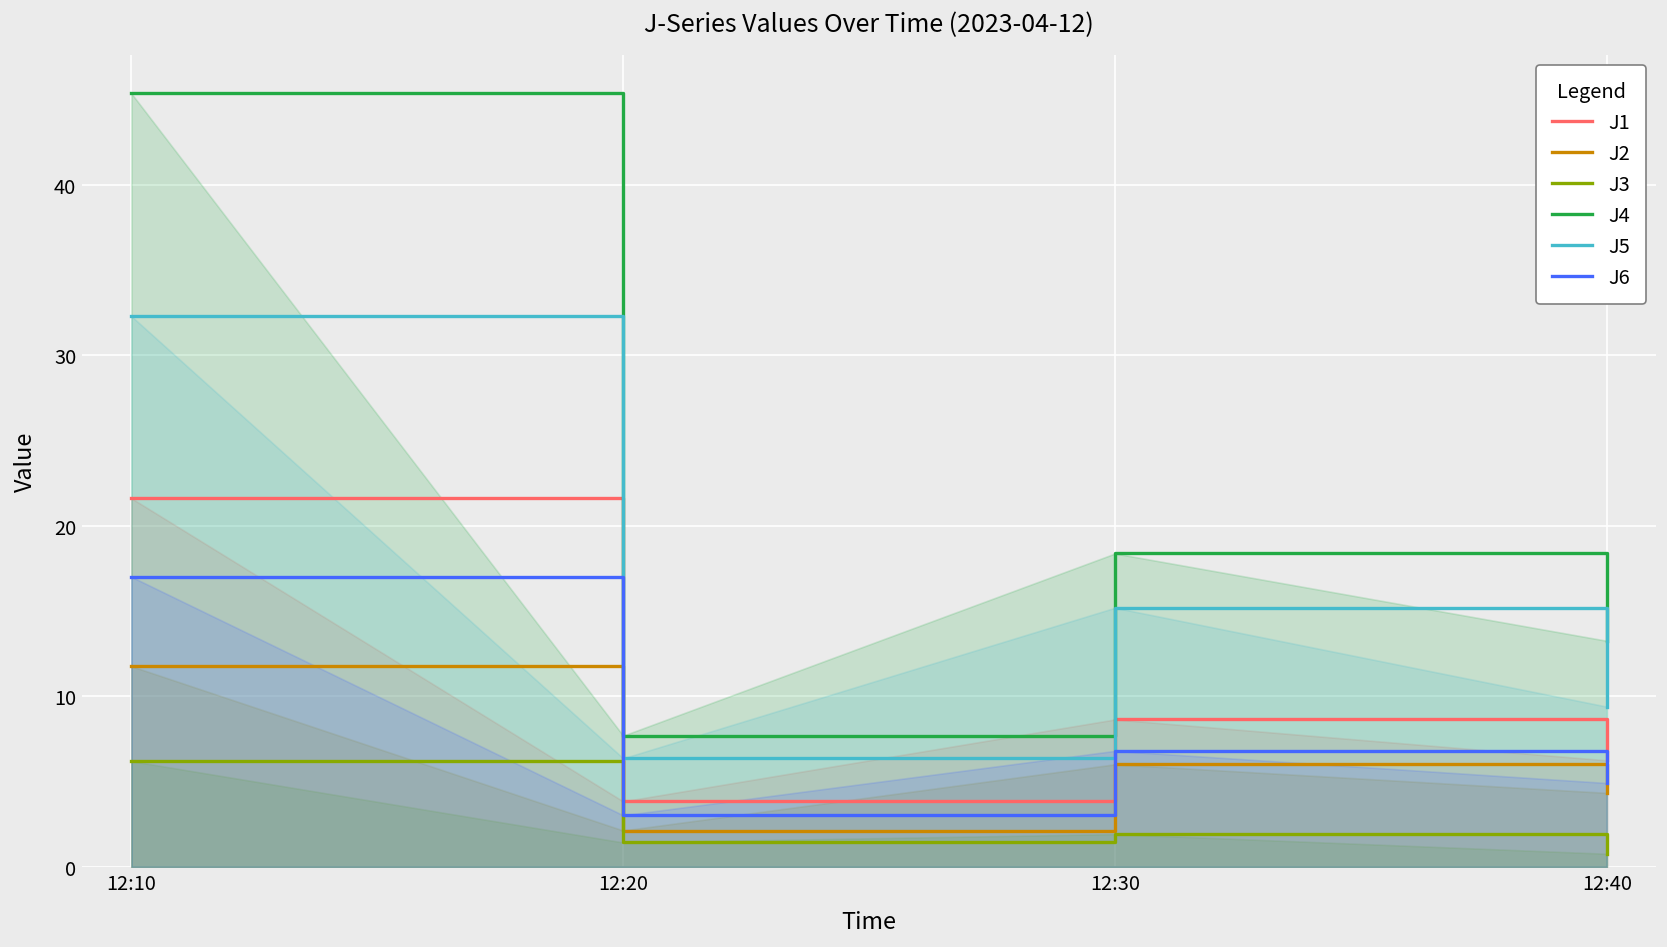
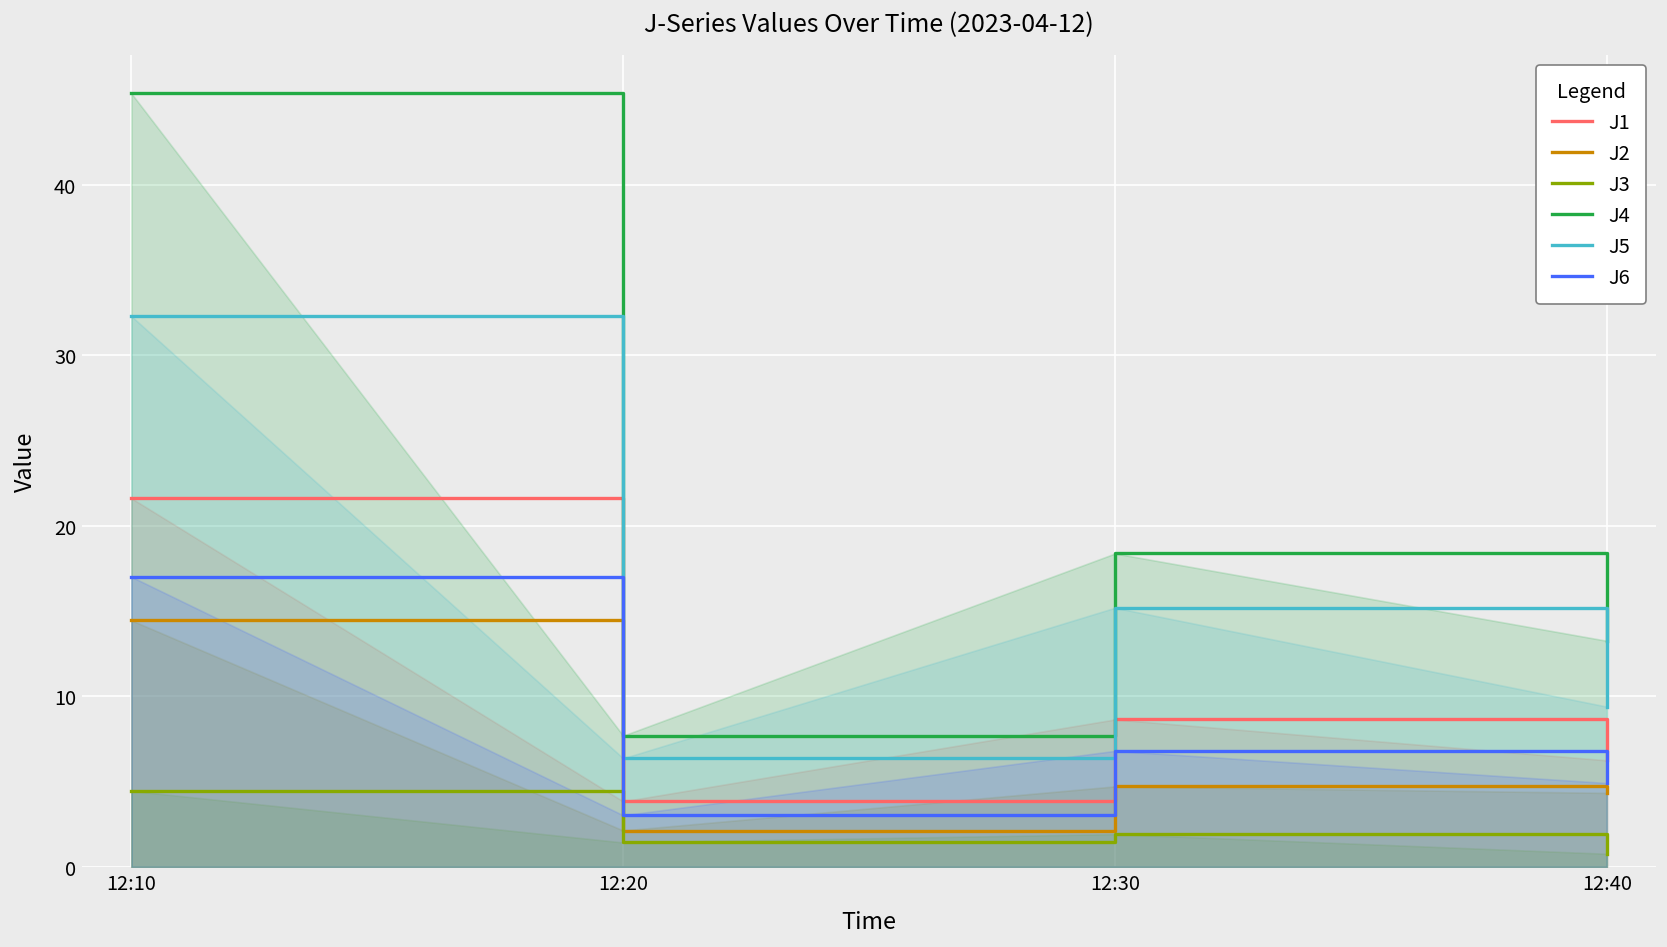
  {
    "J1": {
      "12:10": 21.6,
      "12:20": 3.8,
      "12:30": 8.6,
      "12:40": 6.3
    },
    "J2": {
-     "12:10": 11.8,
+     "12:10": 14.5,
      "12:20": 2.1,
-     "12:30": 6.0,
+     "12:30": 4.7,
      "12:40": 4.3
    },
    "J3": {
-     "12:10": 6.2,
+     "12:10": 4.5,
      "12:20": 1.4,
      "12:30": 1.9,
      "12:40": 0.8
    },
    "J4": {
      "12:10": 45.4,
      "12:20": 7.7,
      "12:30": 18.4,
      "12:40": 13.3
    },
    "J5": {
      "12:10": 32.3,
      "12:20": 6.4,
      "12:30": 15.2,
      "12:40": 9.4
    },
    "J6": {
      "12:10": 17.0,
      "12:20": 3.0,
      "12:30": 6.8,
      "12:40": 4.9
    }
  }
